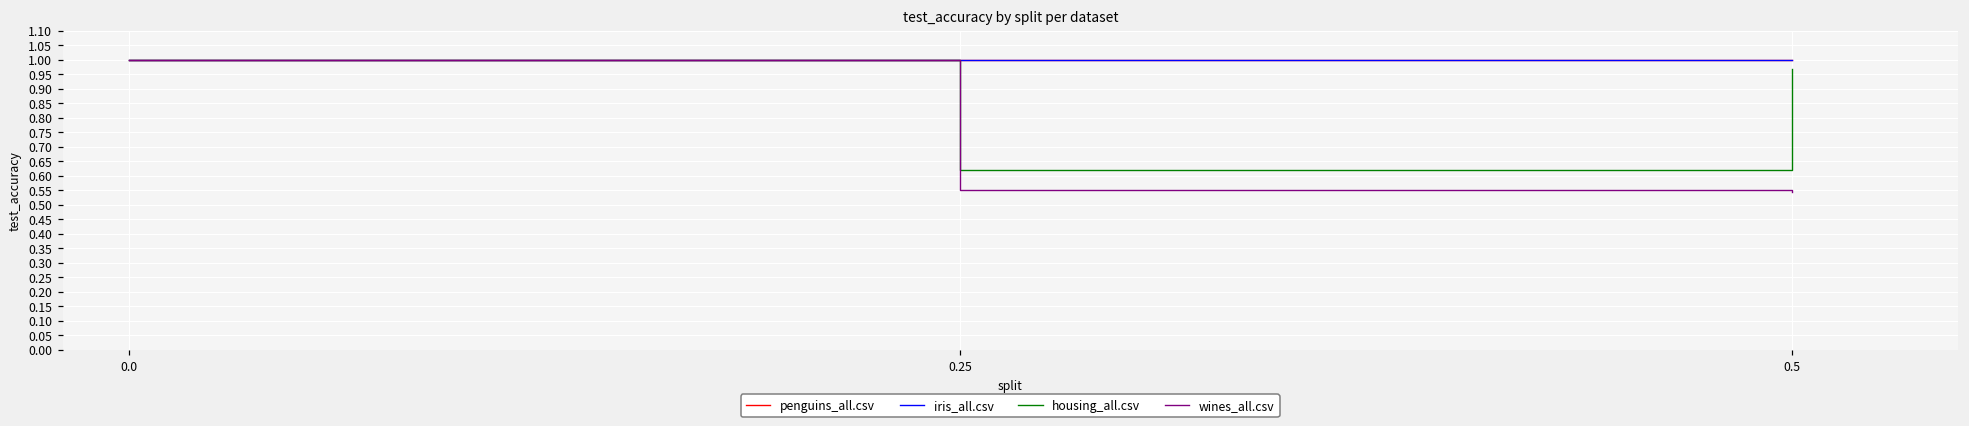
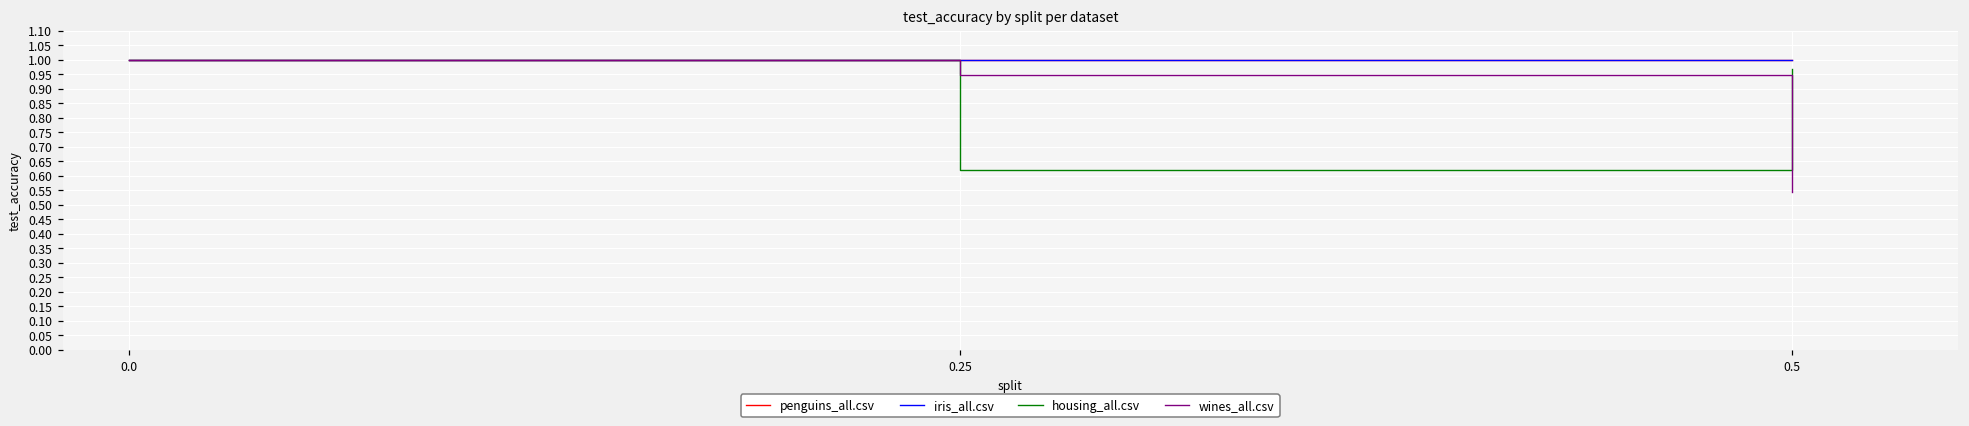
  {
    "iris_all.csv": {
      "0.25": 1.00,
      "0.5": 1.00
    },
    "housing_all.csv": {
      "0.25": 0.62,
      "0.5": 0.97
    },
    "wines_all.csv": {
-     "0.25": 0.55,
+     "0.25": 0.95,
      "0.5": 0.54
    }
  }
